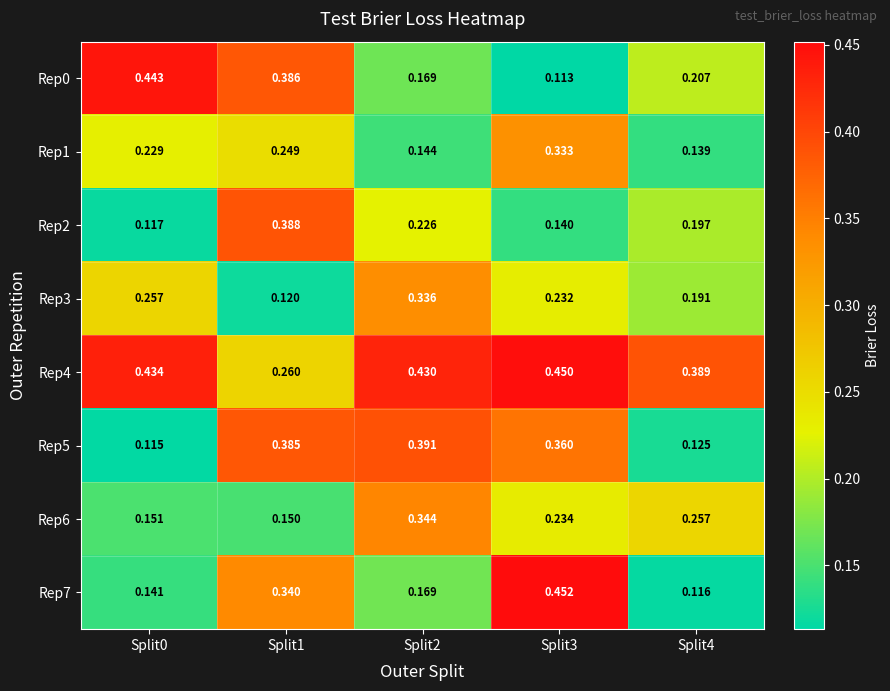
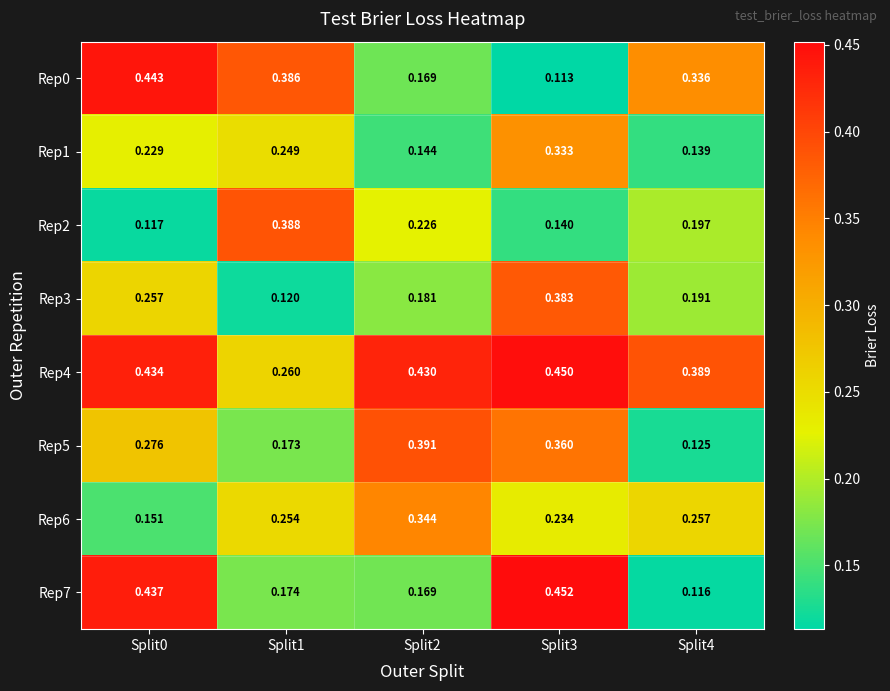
  {
    "Rep0": {
      "Split0": 0.443,
      "Split1": 0.386,
      "Split2": 0.169,
      "Split3": 0.113,
-     "Split4": 0.207
+     "Split4": 0.336
    },
    "Rep1": {
      "Split0": 0.229,
      "Split1": 0.249,
      "Split2": 0.144,
      "Split3": 0.333,
      "Split4": 0.139
    },
    "Rep2": {
      "Split0": 0.117,
      "Split1": 0.388,
      "Split2": 0.226,
      "Split3": 0.140,
      "Split4": 0.197
    },
    "Rep3": {
      "Split0": 0.257,
      "Split1": 0.120,
-     "Split2": 0.336,
-     "Split3": 0.232,
+     "Split2": 0.181,
+     "Split3": 0.383,
      "Split4": 0.191
    },
    "Rep4": {
      "Split0": 0.434,
      "Split1": 0.260,
      "Split2": 0.430,
      "Split3": 0.450,
      "Split4": 0.389
    },
    "Rep5": {
-     "Split0": 0.115,
-     "Split1": 0.385,
+     "Split0": 0.276,
+     "Split1": 0.173,
      "Split2": 0.391,
      "Split3": 0.360,
      "Split4": 0.125
    },
    "Rep6": {
      "Split0": 0.151,
-     "Split1": 0.150,
+     "Split1": 0.254,
      "Split2": 0.344,
      "Split3": 0.234,
      "Split4": 0.257
    },
    "Rep7": {
-     "Split0": 0.141,
-     "Split1": 0.340,
+     "Split0": 0.437,
+     "Split1": 0.174,
      "Split2": 0.169,
      "Split3": 0.452,
      "Split4": 0.116
    }
  }
